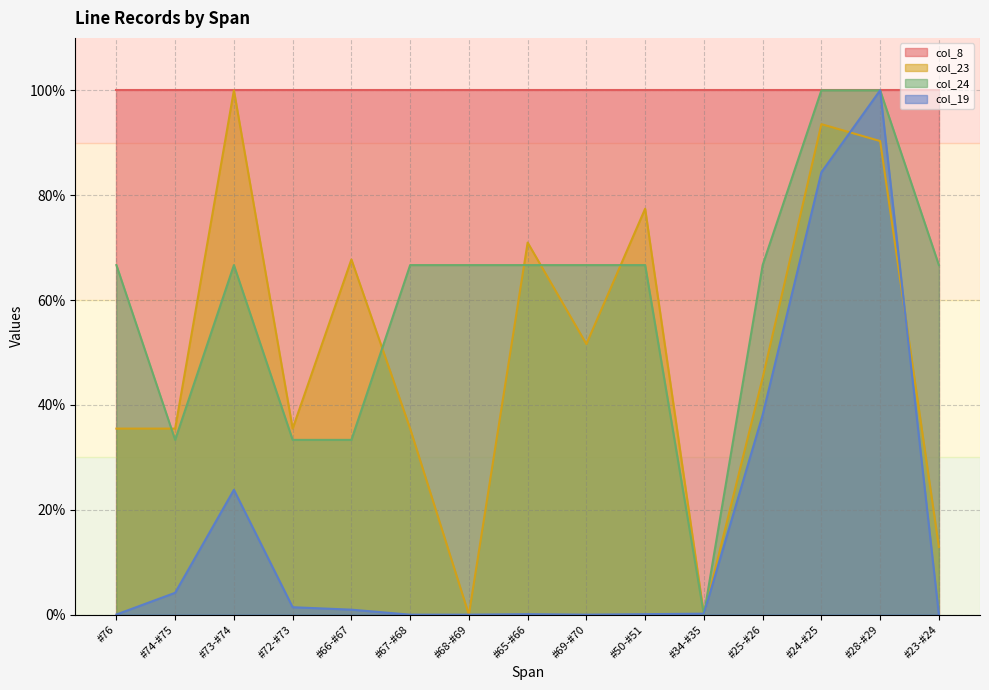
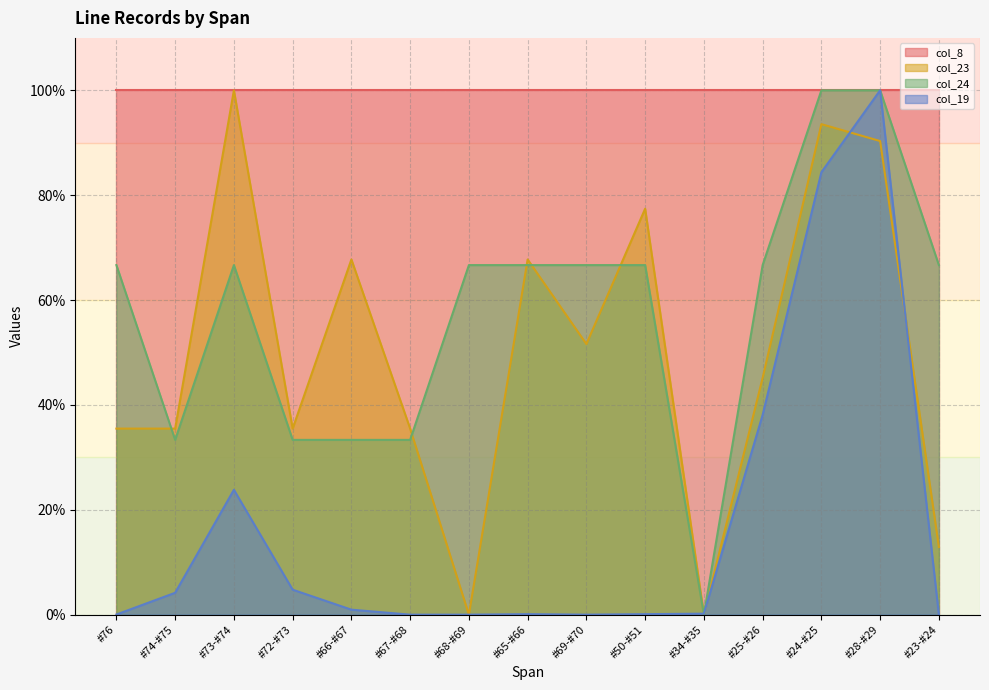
  {
    "col_8": {
      "#76": "100%",
      "#74-#75": "100%",
      "#72-#73": "100%",
      "#66-#67": "100%",
      "#67-#68": "100%",
      "#68-#69": "100%",
      "#65-#66": "100%",
      "#69-#70": "100%",
      "#50-#51": "100%",
      "#34-#35": "100%",
      "#25-#26": "100%"
    },
    "col_23": {
      "#76": "35%",
      "#74-#75": "35%",
      "#72-#73": "35%",
      "#66-#67": "68%",
      "#67-#68": "35%",
-     "#65-#66": "71%",
+     "#65-#66": "68%",
      "#69-#70": "52%",
      "#50-#51": "77%",
      "#25-#26": "45%",
      "#24-#25": "94%",
      "#28-#29": "90%",
      "#23-#24": "13%"
    },
    "col_24": {
      "#76": "67%",
      "#74-#75": "33%",
      "#73-#74": "67%",
      "#72-#73": "33%",
      "#66-#67": "33%",
-     "#67-#68": "67%",
+     "#67-#68": "33%",
      "#68-#69": "67%",
      "#65-#66": "67%",
      "#69-#70": "67%",
      "#50-#51": "67%",
      "#25-#26": "67%",
      "#23-#24": "67%"
    },
    "col_19": {
      "#76": "0%",
      "#74-#75": "4%",
      "#73-#74": "24%",
-     "#72-#73": "1%",
+     "#72-#73": "5%",
      "#66-#67": "1%",
      "#67-#68": "0%",
      "#65-#66": "0%",
      "#69-#70": "0%",
      "#50-#51": "0%",
      "#25-#26": "38%",
      "#24-#25": "84%",
      "#23-#24": "0%"
    }
  }
